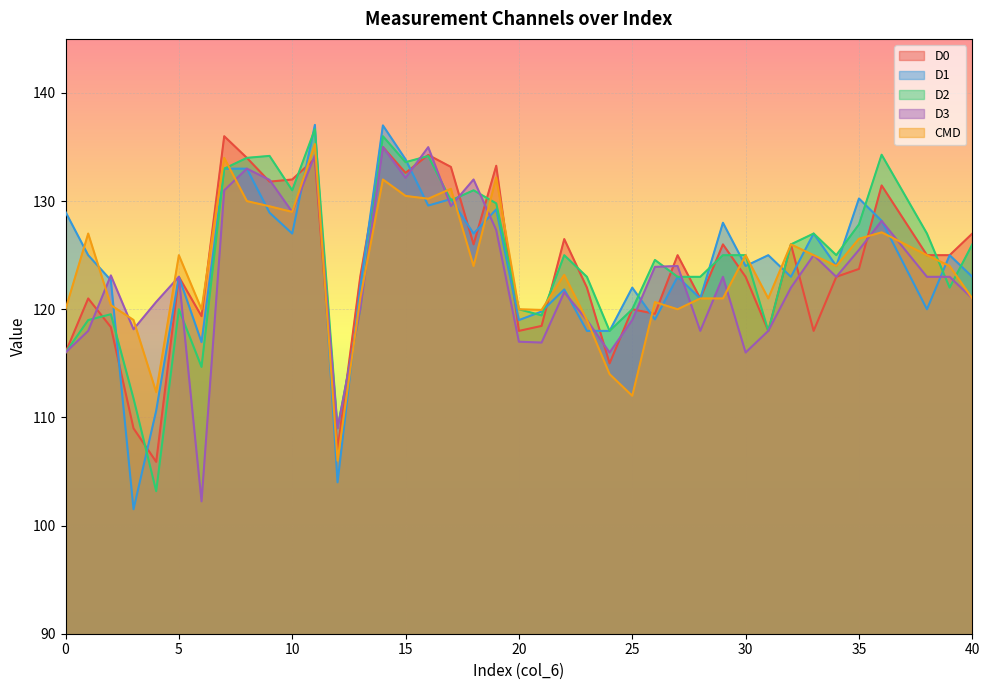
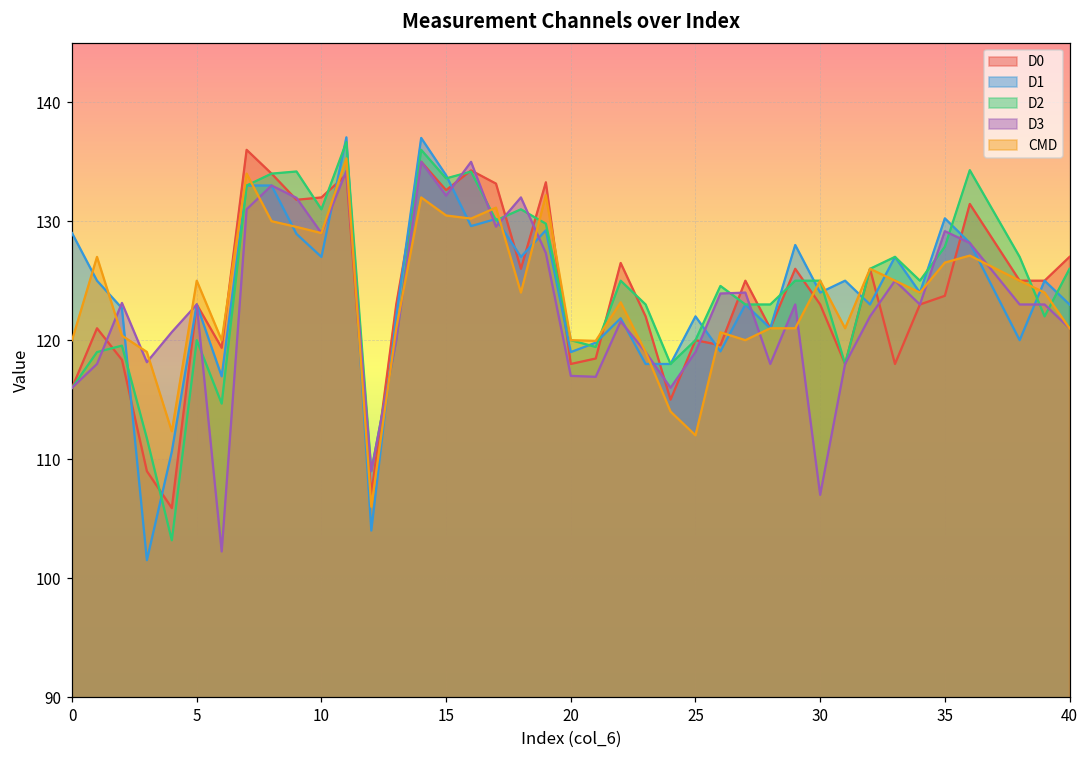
  {
    "D0": {
      "10": 132.0,
      "15": 132.6,
      "20": 118.0,
      "30": 123.0,
      "35": 123.7,
      "40": 127.0
    },
    "D1": {
      "0": 129.0,
      "10": 127.0,
      "15": 133.9,
      "20": 119.0,
      "25": 122.0,
      "30": 124.0,
      "35": 130.2,
      "40": 123.0
    },
    "D2": {
      "5": 120.0,
      "10": 131.0,
      "15": 133.6,
      "35": 127.9,
      "40": 126.0
    },
    "D3": {
      "15": 132.2,
      "20": 117.0,
      "25": 119.0,
-     "30": 116,
-     "35": 125.5
+     "30": 107,
+     "35": 129.2
    },
    "CMD": {
      "0": 120.0,
      "5": 125.0,
      "15": 130.5,
      "25": 112.0,
      "35": 126.5
    }
  }
